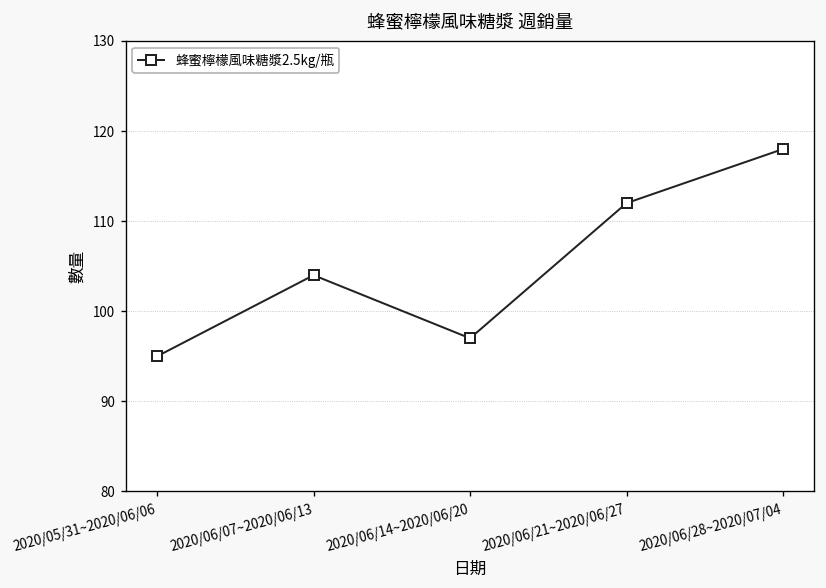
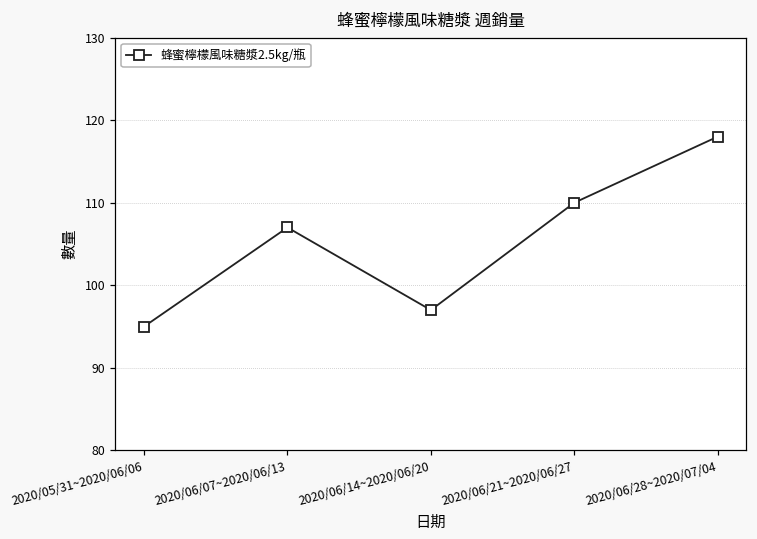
  {
    "2020/05/31~2020/06/06": 95,
-   "2020/06/07~2020/06/13": 104,
+   "2020/06/07~2020/06/13": 107,
    "2020/06/14~2020/06/20": 97,
-   "2020/06/21~2020/06/27": 112,
+   "2020/06/21~2020/06/27": 110,
    "2020/06/28~2020/07/04": 118
  }
